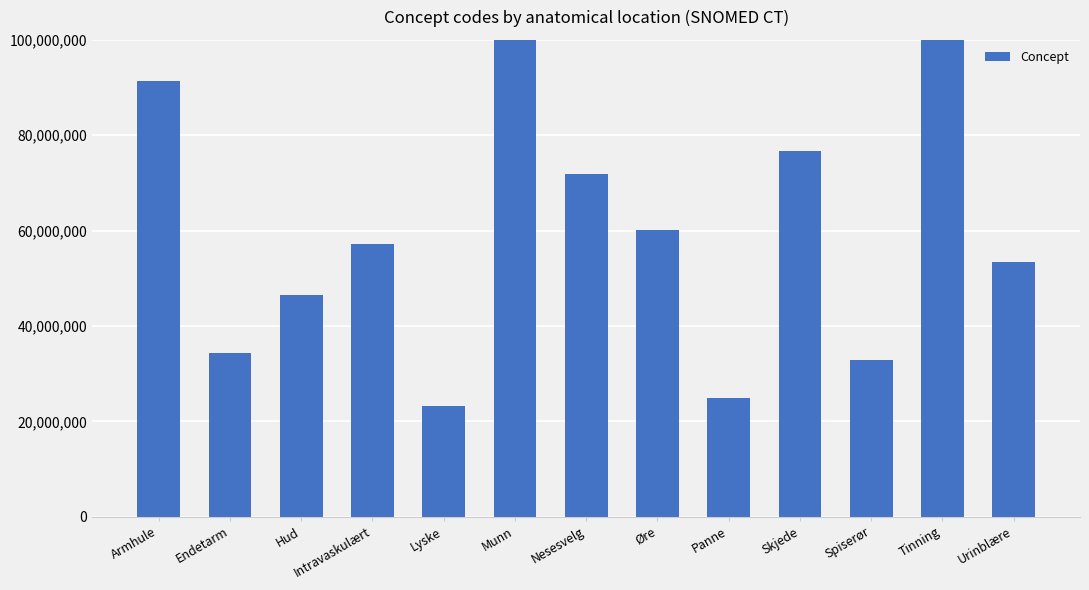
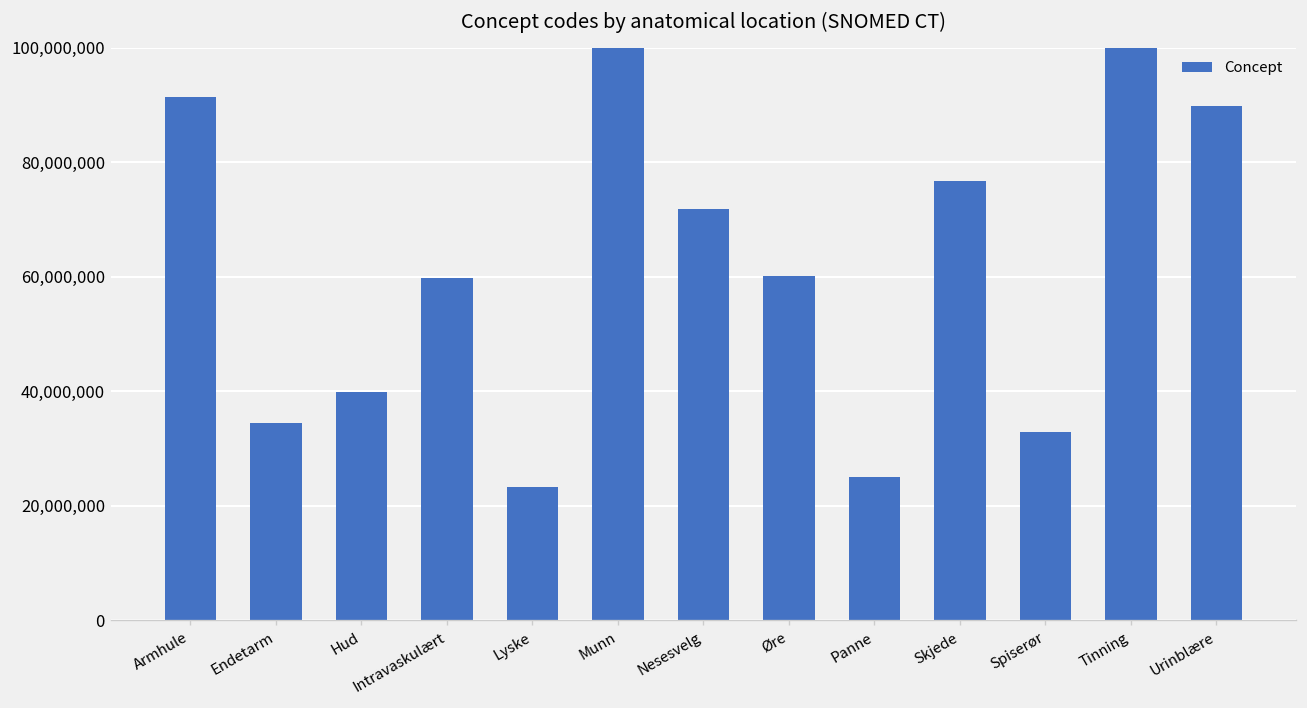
  {
    "Armhule": "91,000,000",
    "Endetarm": "34,000,000",
-   "Hud": "47,000,000",
-   "Intravaskulært": "57,000,000",
+   "Hud": "40,000,000",
+   "Intravaskulært": "60,000,000",
    "Lyske": "23,000,000",
    "Nesesvelg": "72,000,000",
    "Øre": "60,000,000",
    "Panne": "25,000,000",
    "Skjede": "77,000,000",
    "Spiserør": "33,000,000",
-   "Urinblære": "53,000,000"
+   "Urinblære": "90,000,000"
  }
